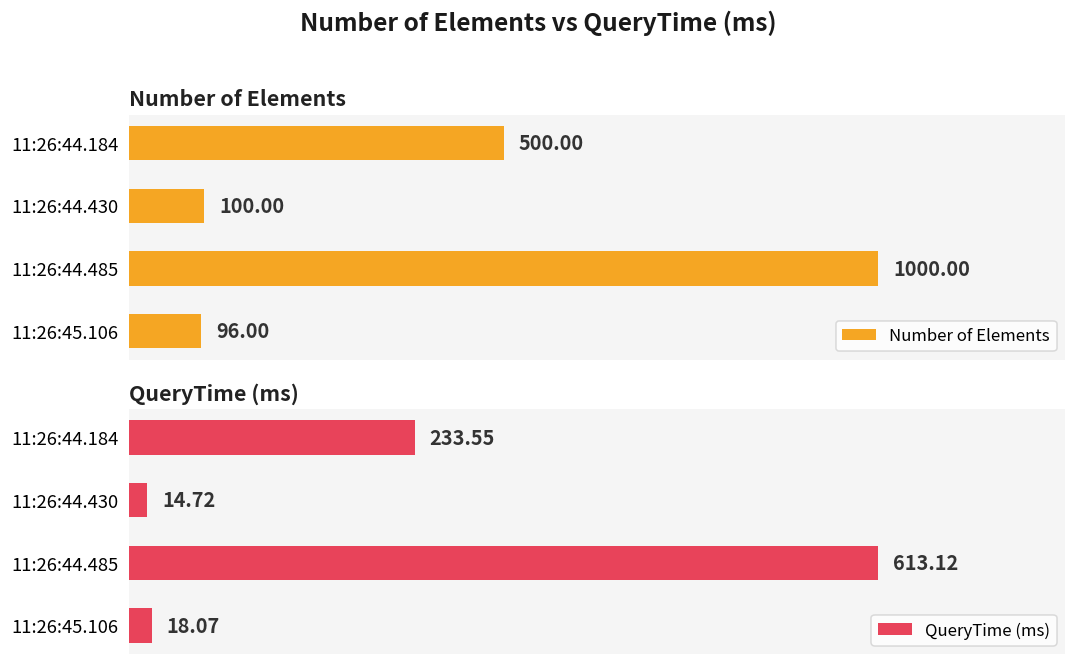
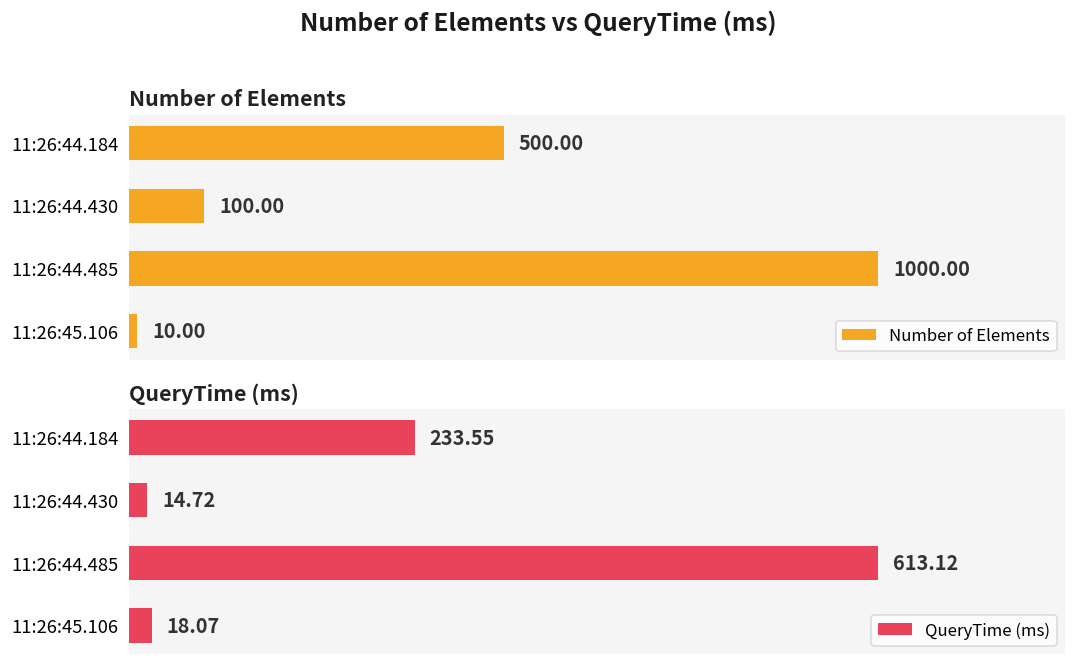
  {
    "Number of Elements": {
      "11:26:44.184": 500.00,
      "11:26:44.430": 100.00,
      "11:26:44.485": 1000.00,
-     "11:26:45.106": 96.00
+     "11:26:45.106": 10.00
    },
    "QueryTime (ms)": {
      "11:26:44.184": 233.55,
      "11:26:44.430": 14.72,
      "11:26:44.485": 613.12,
      "11:26:45.106": 18.07
    }
  }
